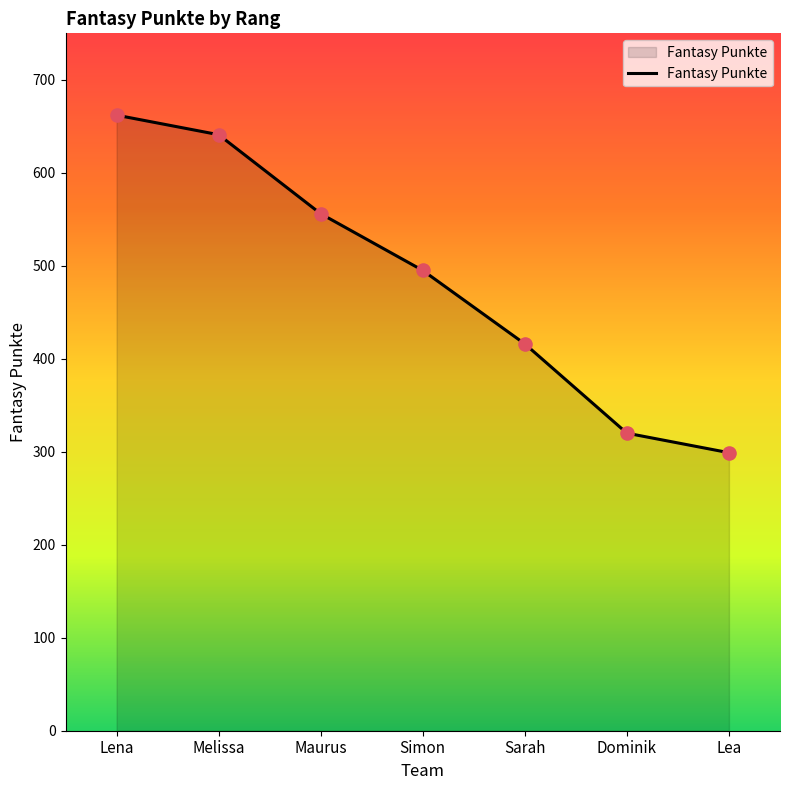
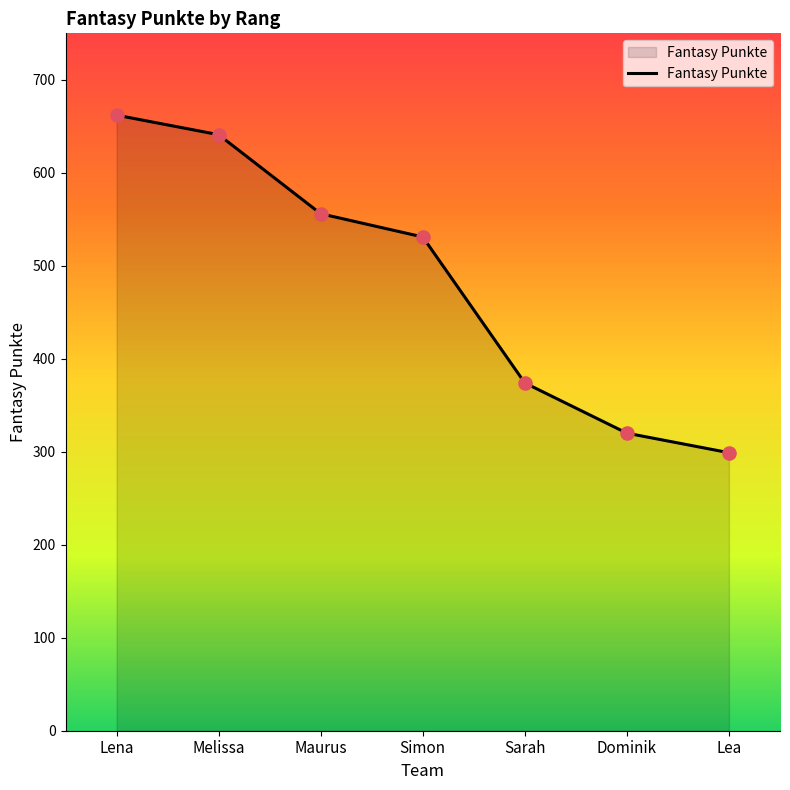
  {
    "Lena": 660,
    "Melissa": 640,
    "Maurus": 560,
-   "Simon": 500,
-   "Sarah": 420,
+   "Simon": 530,
+   "Sarah": 370,
    "Dominik": 320,
    "Lea": 300
  }
